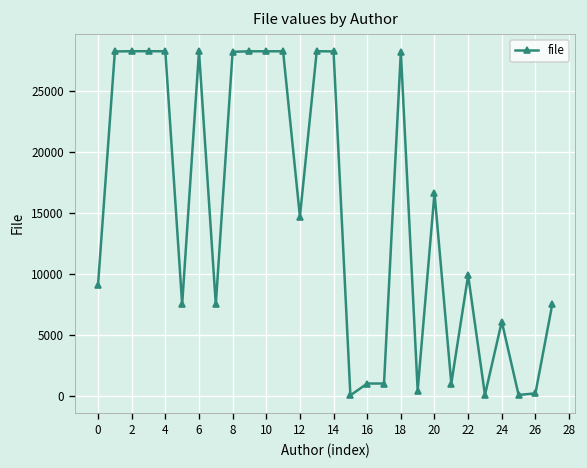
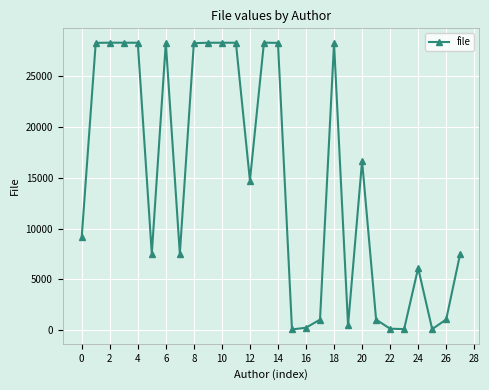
  {
    "0": 9100,
    "2": 28300,
    "4": 28300,
    "6": 28300,
    "8": 28300,
    "10": 28300,
    "12": 14700,
    "14": 28300,
-   "16": 1000,
+   "16": 200,
    "18": 28300,
    "20": 16700,
-   "22": 9900,
+   "22": 100,
    "24": 6100,
-   "26": 200
+   "26": 1000
  }
